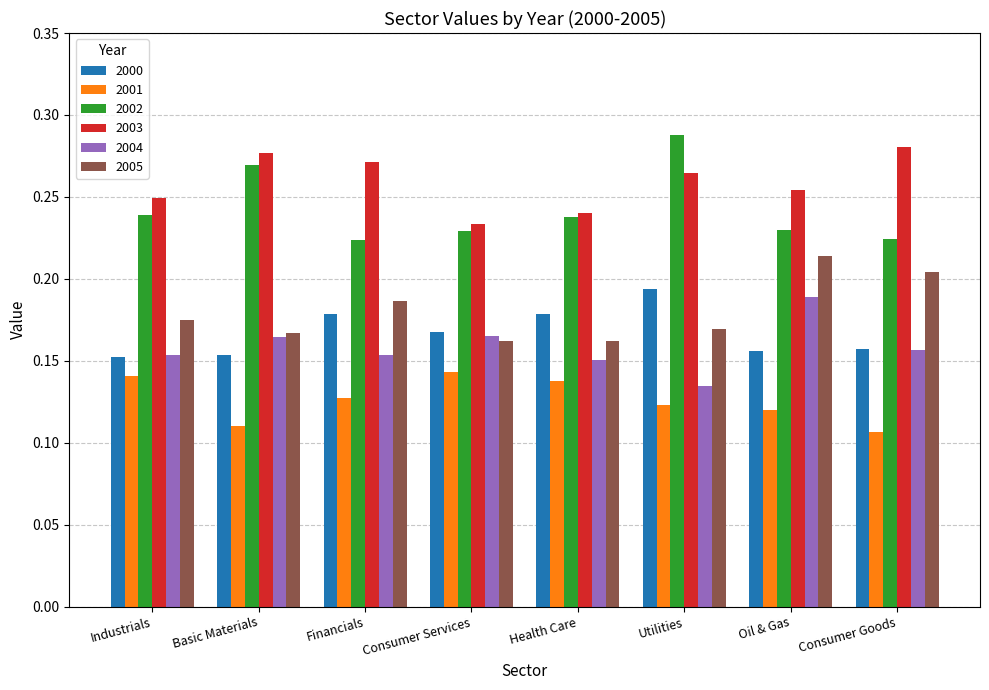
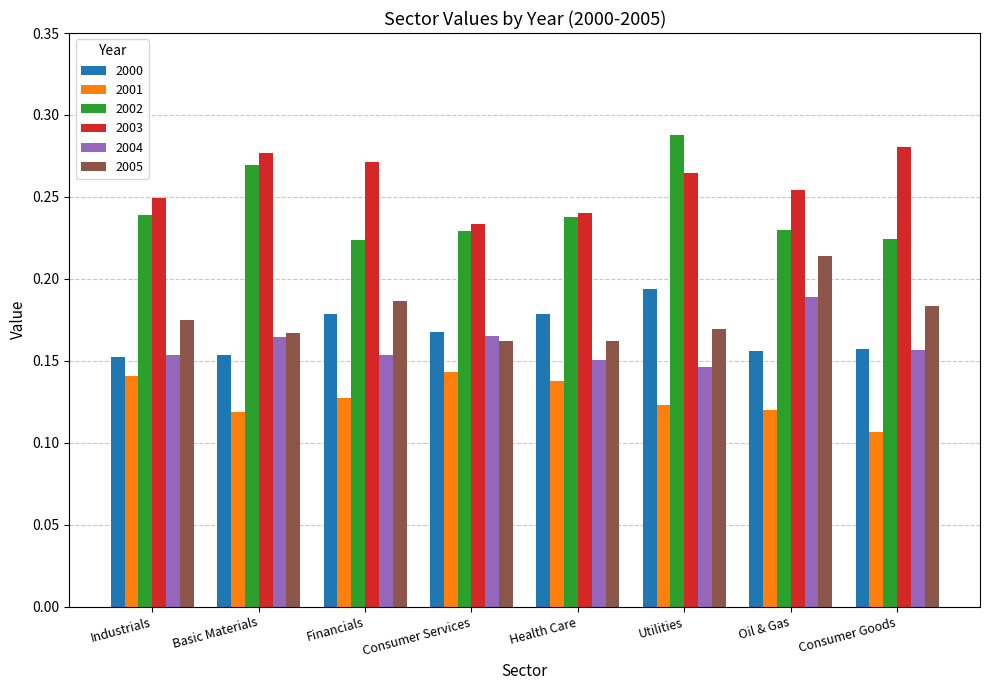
  {
    "2000": {
      "Industrials": 0.152,
      "Basic Materials": 0.154,
      "Financials": 0.179,
      "Consumer Services": 0.168,
      "Health Care": 0.179,
      "Utilities": 0.193,
      "Oil & Gas": 0.156,
      "Consumer Goods": 0.157
    },
    "2001": {
      "Industrials": 0.141,
-     "Basic Materials": 0.110,
+     "Basic Materials": 0.119,
      "Financials": 0.127,
      "Consumer Services": 0.143,
      "Health Care": 0.138,
      "Utilities": 0.123,
      "Oil & Gas": 0.120,
      "Consumer Goods": 0.106
    },
    "2002": {
      "Industrials": 0.239,
      "Basic Materials": 0.270,
      "Financials": 0.224,
      "Consumer Services": 0.229,
      "Health Care": 0.237,
      "Utilities": 0.288,
      "Oil & Gas": 0.230,
      "Consumer Goods": 0.224
    },
    "2003": {
      "Industrials": 0.249,
      "Basic Materials": 0.277,
      "Financials": 0.272,
      "Consumer Services": 0.233,
      "Health Care": 0.240,
      "Utilities": 0.264,
      "Oil & Gas": 0.254,
      "Consumer Goods": 0.280
    },
    "2004": {
      "Industrials": 0.153,
      "Basic Materials": 0.165,
      "Financials": 0.153,
      "Consumer Services": 0.165,
      "Health Care": 0.151,
-     "Utilities": 0.135,
+     "Utilities": 0.146,
      "Oil & Gas": 0.189,
      "Consumer Goods": 0.156
    },
    "2005": {
      "Industrials": 0.175,
      "Basic Materials": 0.167,
      "Financials": 0.186,
      "Consumer Services": 0.162,
      "Health Care": 0.162,
      "Utilities": 0.169,
      "Oil & Gas": 0.214,
-     "Consumer Goods": 0.204
+     "Consumer Goods": 0.183
    }
  }
